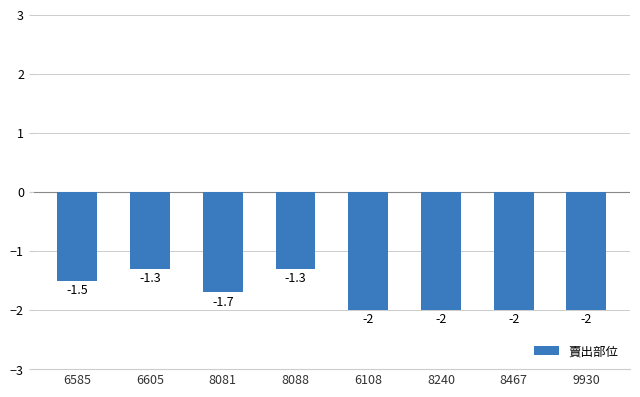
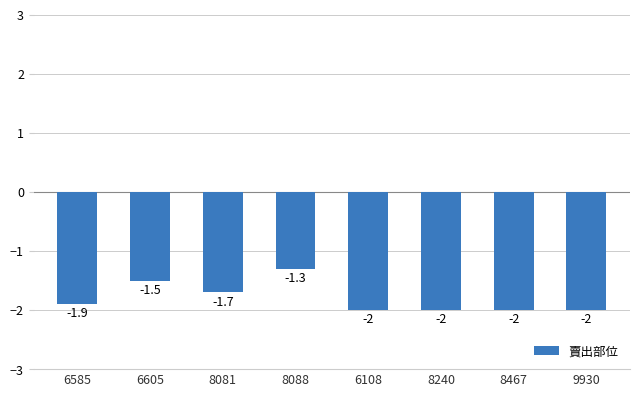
  {
-   "6585": -1.5,
-   "6605": -1.3,
+   "6585": -1.9,
+   "6605": -1.5,
    "8081": -1.7,
    "8088": -1.3,
    "6108": -2,
    "8240": -2,
    "8467": -2,
    "9930": -2
  }
